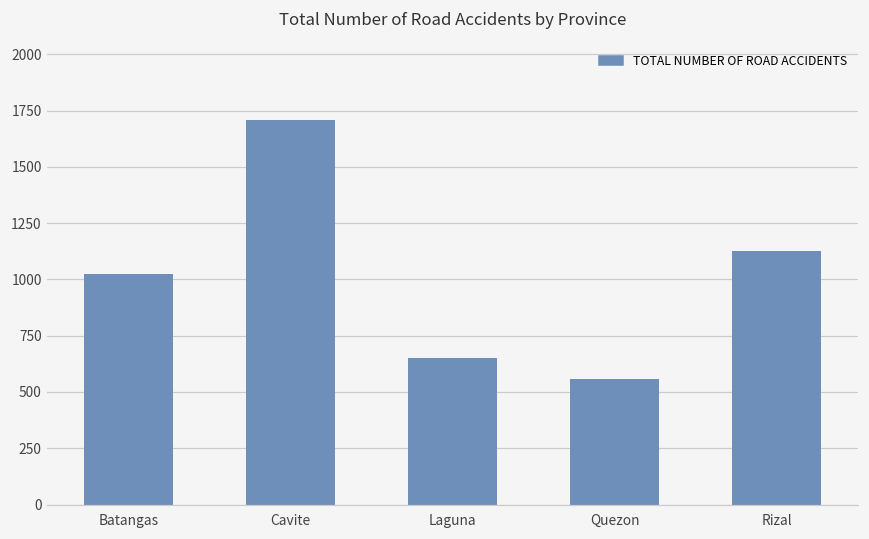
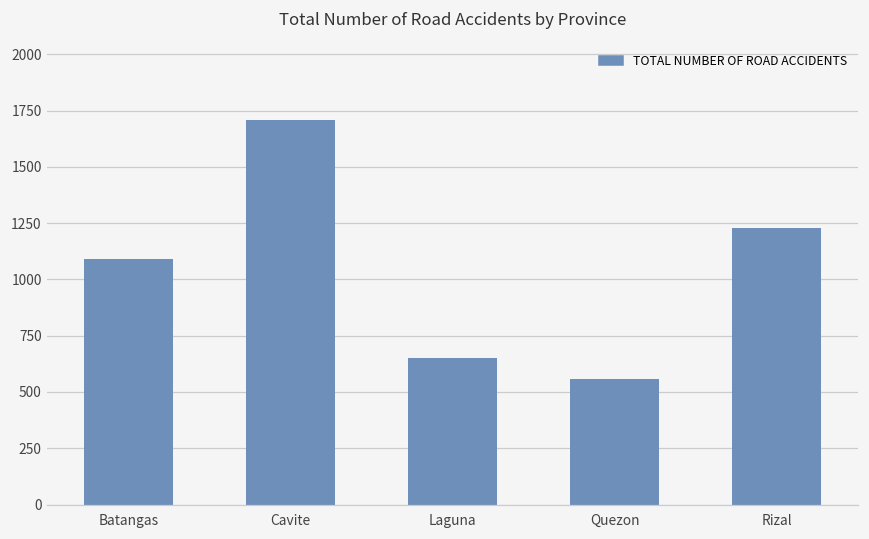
  {
-   "Batangas": 1020,
+   "Batangas": 1090,
    "Cavite": 1710,
    "Laguna": 650,
    "Quezon": 560,
-   "Rizal": 1130
+   "Rizal": 1230
  }
